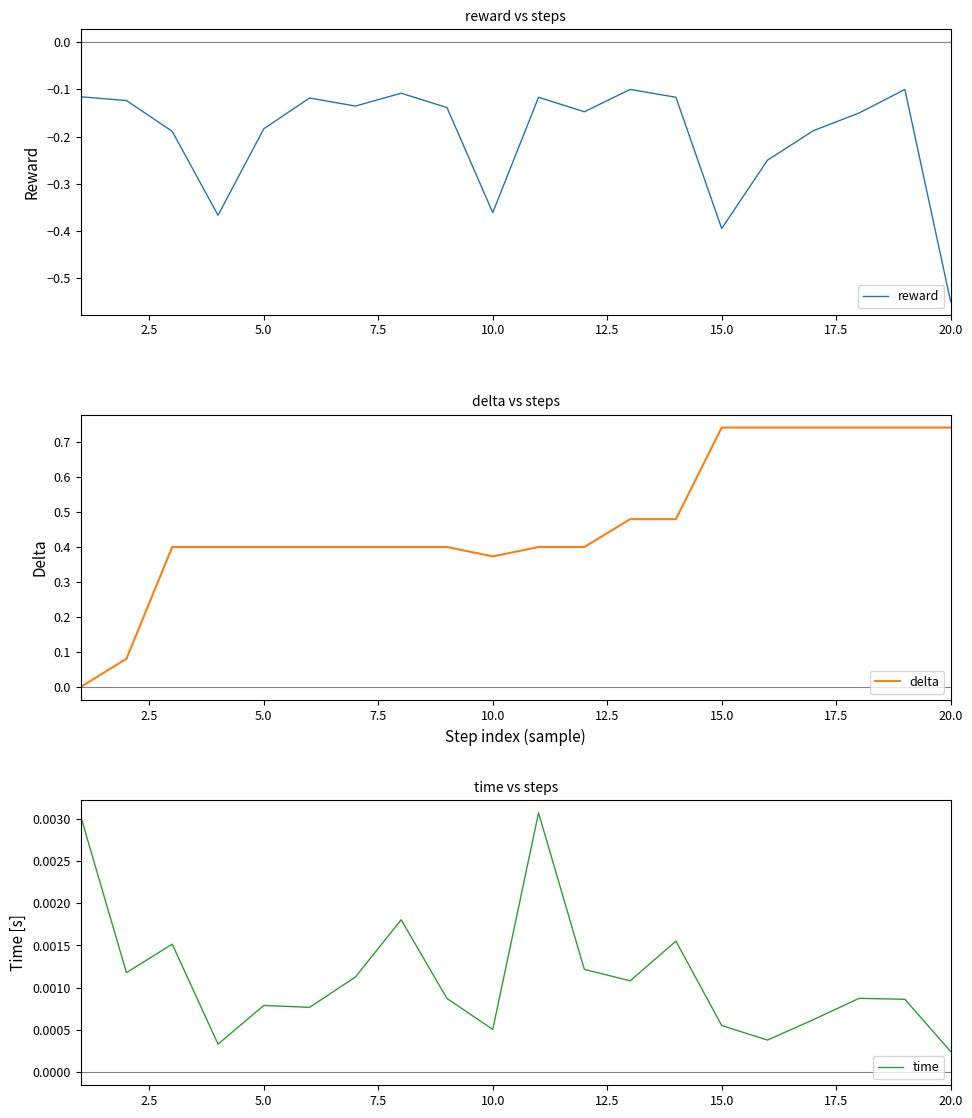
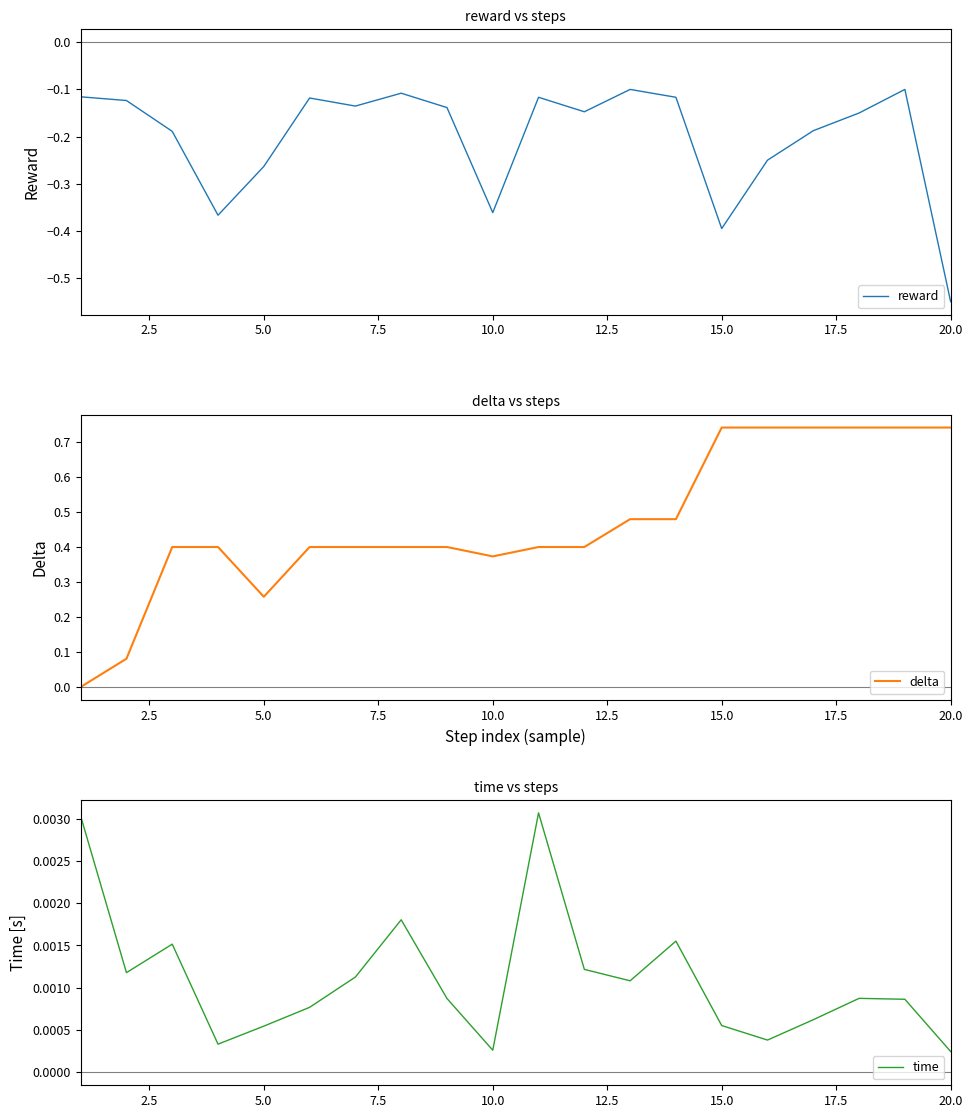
  {
    "reward vs steps": {
-     "5.0": -0.18,
+     "5.0": -0.26,
      "10.0": -0.36,
      "15.0": -0.39,
      "20.0": -0.55
    },
    "delta vs steps": {
-     "5.0": 0.40,
+     "5.0": 0.26,
      "10.0": 0.37,
      "15.0": 0.74,
      "20.0": 0.74
    },
    "time vs steps": {
-     "5.0": 0.0008,
-     "10.0": 0.0005,
+     "5.0": 0.0005,
+     "10.0": 0.0003,
      "15.0": 0.0006,
      "20.0": 0.0002
    }
  }
